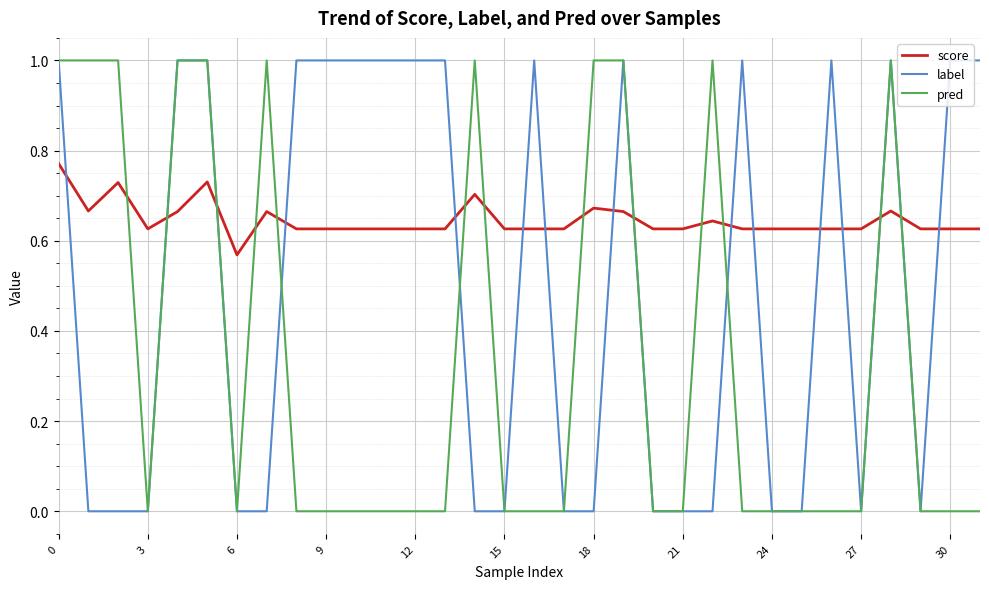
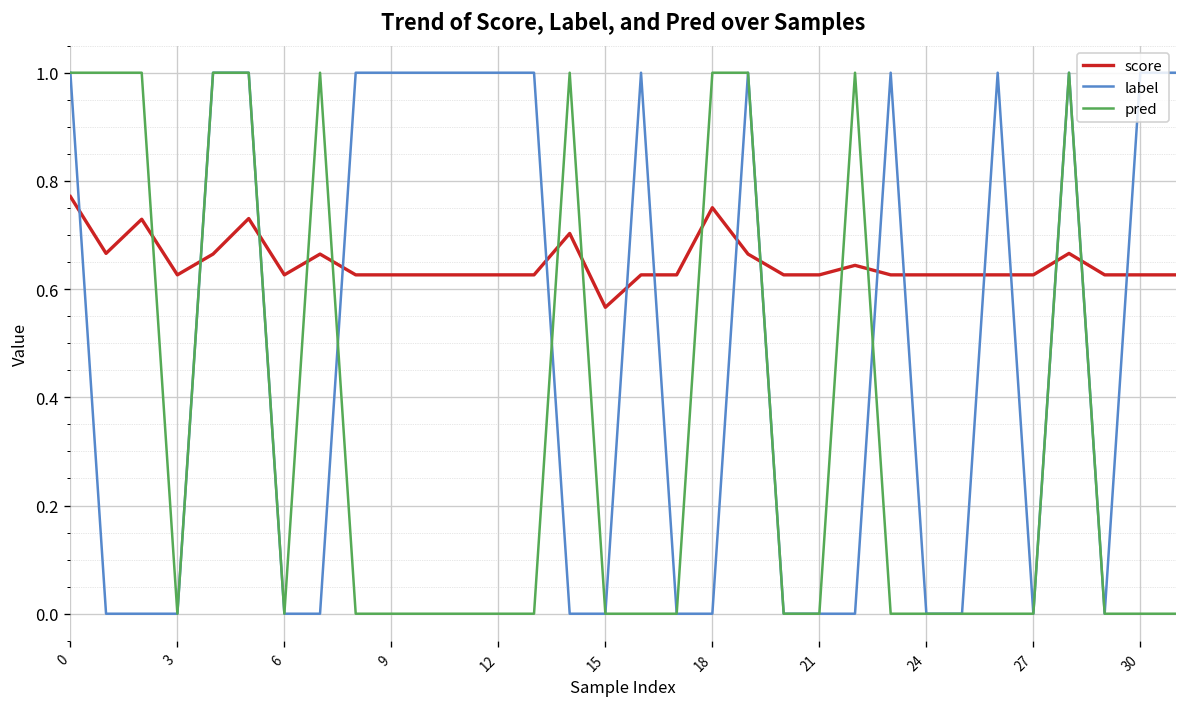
  {
    "score": {
      "0": 0.77,
      "3": 0.63,
-     "6": 0.57,
+     "6": 0.63,
      "9": 0.63,
      "12": 0.63,
-     "15": 0.63,
-     "18": 0.67,
+     "15": 0.57,
+     "18": 0.75,
      "21": 0.63,
      "24": 0.63,
      "27": 0.63,
      "30": 0.63
    },
    "label": {
      "9": 1.00,
      "12": 1.00,
      "18": 0.00
    },
    "pred": {
      "9": 0.00,
      "12": 0.00,
      "18": 1.00,
      "30": 0.00
    }
  }
